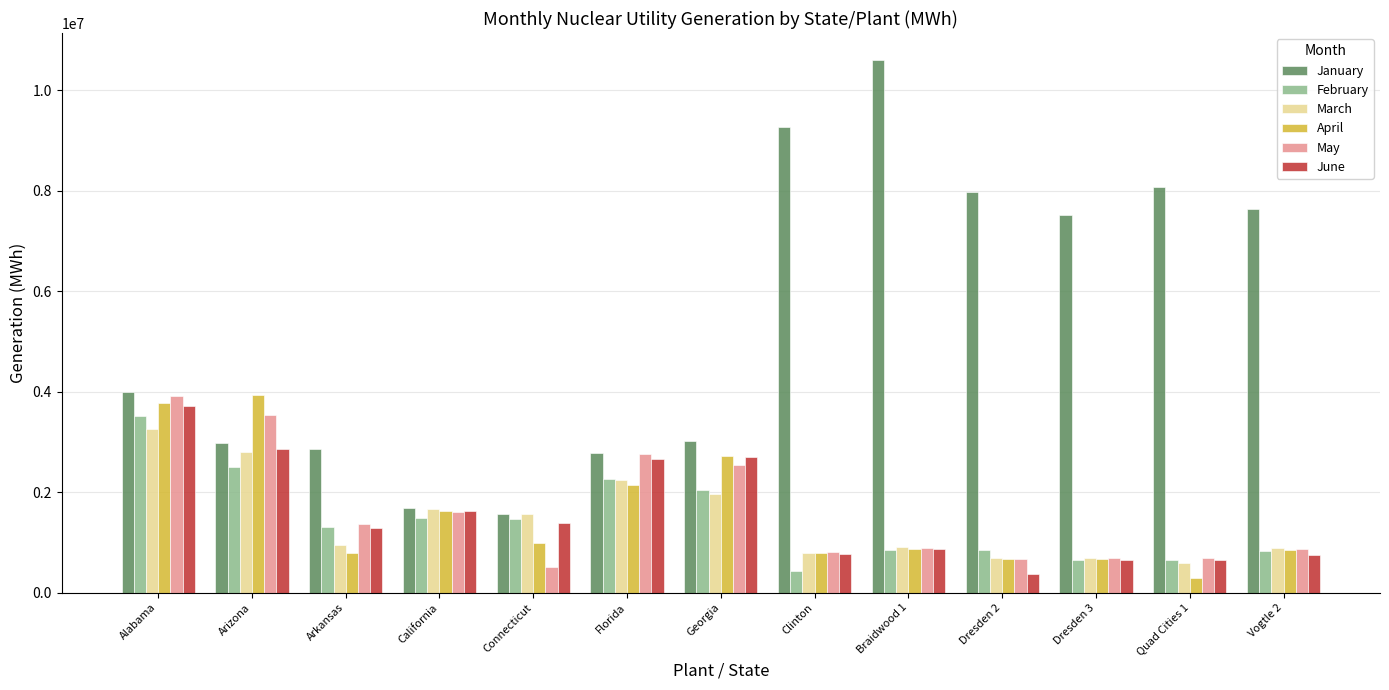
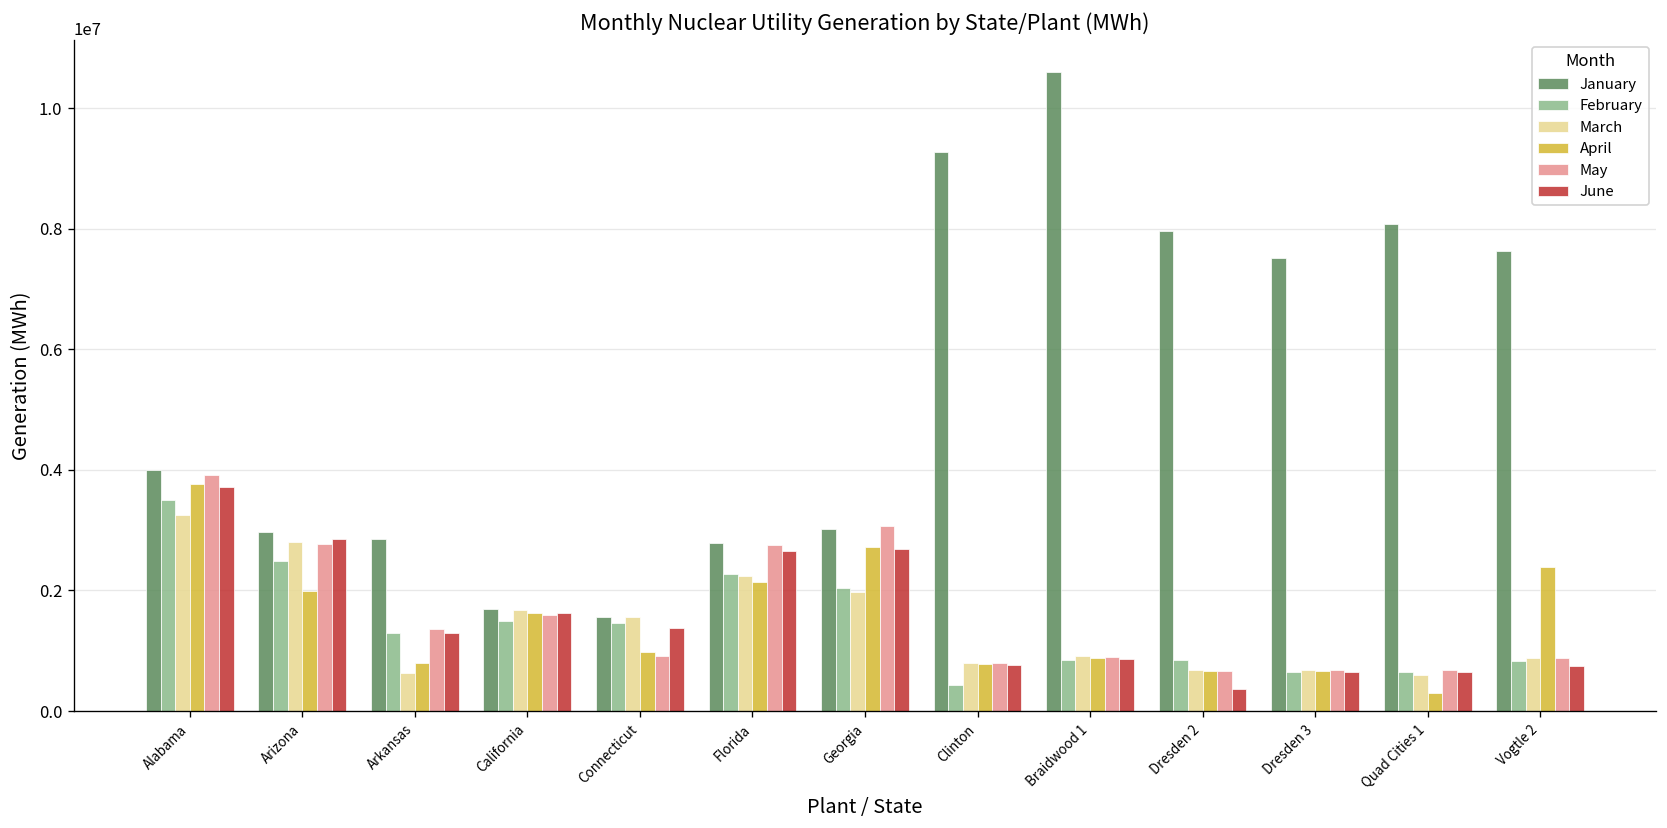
  {
    "January": {
      "Alabama": 4000000,
      "Arizona": 3000000,
      "Arkansas": 2900000,
      "California": 1700000,
      "Connecticut": 1600000,
      "Florida": 2800000,
      "Georgia": 3000000,
      "Clinton": 9300000,
      "Braidwood 1": 10600000,
      "Dresden 2": 8000000,
      "Dresden 3": 7500000,
      "Quad Cities 1": 8100000,
      "Vogtle 2": 7600000
    },
    "February": {
      "Alabama": 3500000,
      "Arizona": 2500000,
      "Arkansas": 1300000,
      "California": 1500000,
      "Connecticut": 1500000,
      "Florida": 2300000,
      "Georgia": 2000000,
      "Clinton": 400000,
      "Braidwood 1": 800000,
      "Dresden 2": 800000,
      "Dresden 3": 600000,
      "Quad Cities 1": 600000,
      "Vogtle 2": 800000
    },
    "March": {
      "Alabama": 3300000,
      "Arizona": 2800000,
-     "Arkansas": 900000,
+     "Arkansas": 600000,
      "California": 1700000,
      "Connecticut": 1600000,
      "Florida": 2200000,
      "Georgia": 2000000,
      "Clinton": 800000,
      "Braidwood 1": 900000,
      "Dresden 2": 700000,
      "Dresden 3": 700000,
      "Quad Cities 1": 600000,
      "Vogtle 2": 900000
    },
    "April": {
      "Alabama": 3800000,
-     "Arizona": 3900000,
+     "Arizona": 2000000,
      "Arkansas": 800000,
      "California": 1600000,
      "Connecticut": 1000000,
      "Florida": 2100000,
      "Georgia": 2700000,
      "Clinton": 800000,
      "Braidwood 1": 900000,
      "Dresden 2": 700000,
      "Dresden 3": 700000,
      "Quad Cities 1": 300000,
-     "Vogtle 2": 900000
+     "Vogtle 2": 2400000
    },
    "May": {
      "Alabama": 3900000,
-     "Arizona": 3500000,
+     "Arizona": 2800000,
      "Arkansas": 1400000,
      "California": 1600000,
-     "Connecticut": 500000,
+     "Connecticut": 900000,
      "Florida": 2800000,
-     "Georgia": 2500000,
+     "Georgia": 3100000,
      "Clinton": 800000,
      "Braidwood 1": 900000,
      "Dresden 2": 700000,
      "Dresden 3": 700000,
      "Quad Cities 1": 700000,
      "Vogtle 2": 900000
    },
    "June": {
      "Alabama": 3700000,
      "Arizona": 2900000,
      "Arkansas": 1300000,
      "California": 1600000,
      "Connecticut": 1400000,
      "Florida": 2700000,
      "Georgia": 2700000,
      "Clinton": 800000,
      "Braidwood 1": 900000,
      "Dresden 2": 400000,
      "Dresden 3": 700000,
      "Quad Cities 1": 600000,
      "Vogtle 2": 700000
    }
  }
